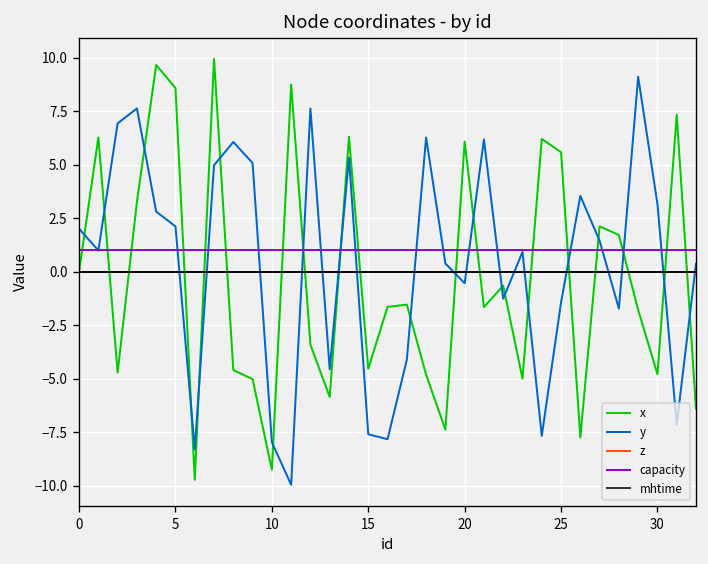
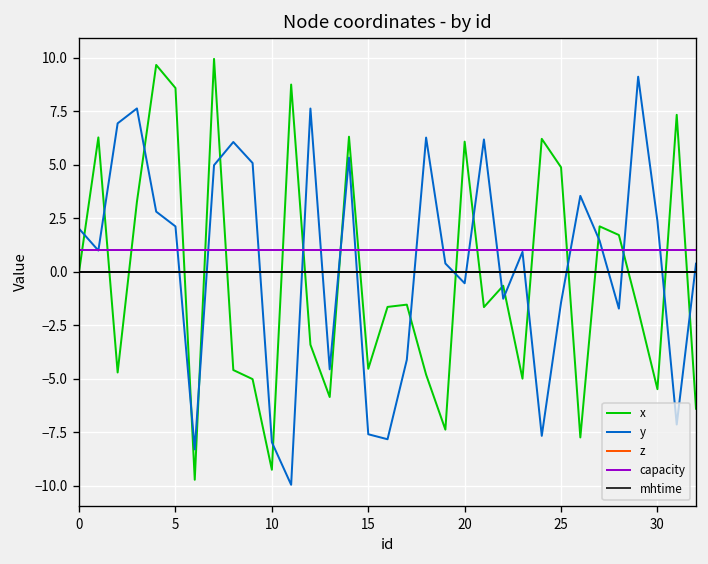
  {
    "x": {
      "5": 8.6,
      "10": -9.3,
      "15": -4.5,
      "20": 6.1,
-     "25": 5.6,
-     "30": -4.8
+     "25": 4.9,
+     "30": -5.5
    },
    "y": {
      "0": 2.0,
      "5": 2.1,
      "10": -8.0,
      "15": -7.6,
      "20": -0.5,
      "25": -1.4,
-     "30": 3.2
+     "30": 2.4
    },
    "mhtime": {
      "5": 0.0,
      "10": 0.0,
      "15": 0.0,
      "20": 0.0,
      "25": 0.0,
      "30": 0.0
    },
    "capacity": {
      "0": 1.0,
      "5": 1.0,
      "10": 1.0,
      "15": 1.0,
      "20": 1.0,
      "25": 1.0,
      "30": 1.0
    }
  }
